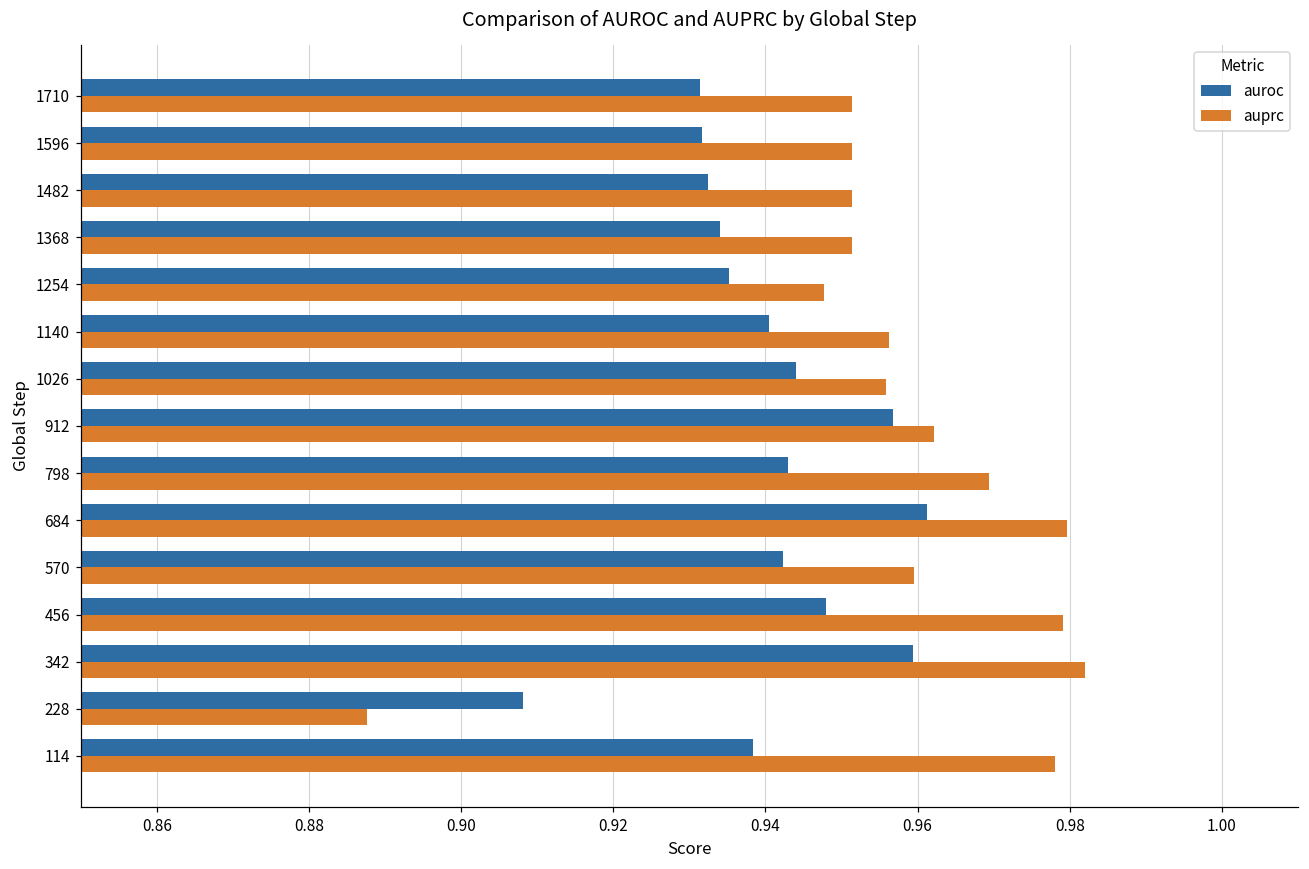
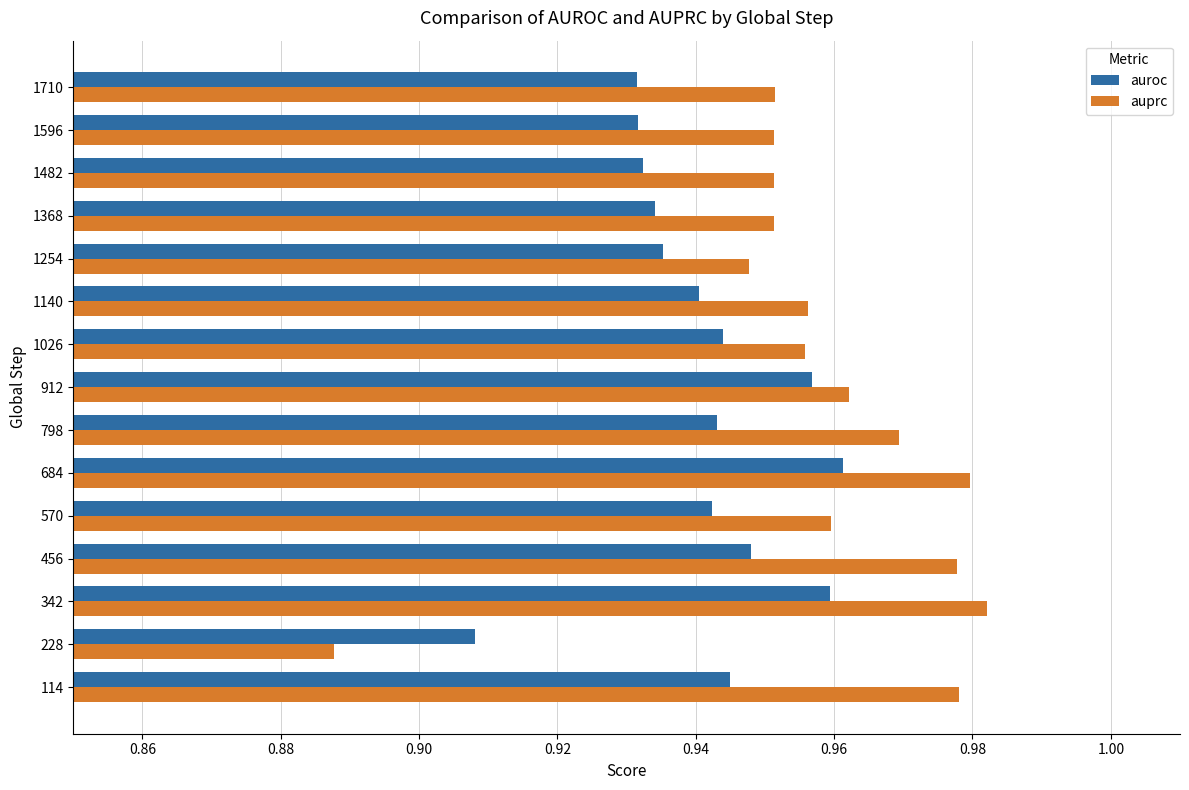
  {
    "auroc": {
      "1710": 0.931,
      "1596": 0.932,
      "1482": 0.932,
      "1368": 0.934,
      "1254": 0.935,
      "1140": 0.941,
      "1026": 0.944,
      "912": 0.957,
      "798": 0.943,
      "684": 0.961,
      "570": 0.942,
      "456": 0.948,
      "342": 0.959,
      "228": 0.908,
-     "114": 0.938
+     "114": 0.945
    },
    "auprc": {
      "1710": 0.951,
      "1596": 0.951,
      "1482": 0.951,
      "1368": 0.951,
      "1254": 0.948,
      "1140": 0.956,
      "1026": 0.956,
      "912": 0.962,
      "798": 0.969,
      "684": 0.980,
      "570": 0.960,
-     "456": 0.979,
+     "456": 0.978,
      "342": 0.982,
      "228": 0.888,
      "114": 0.978
    }
  }
